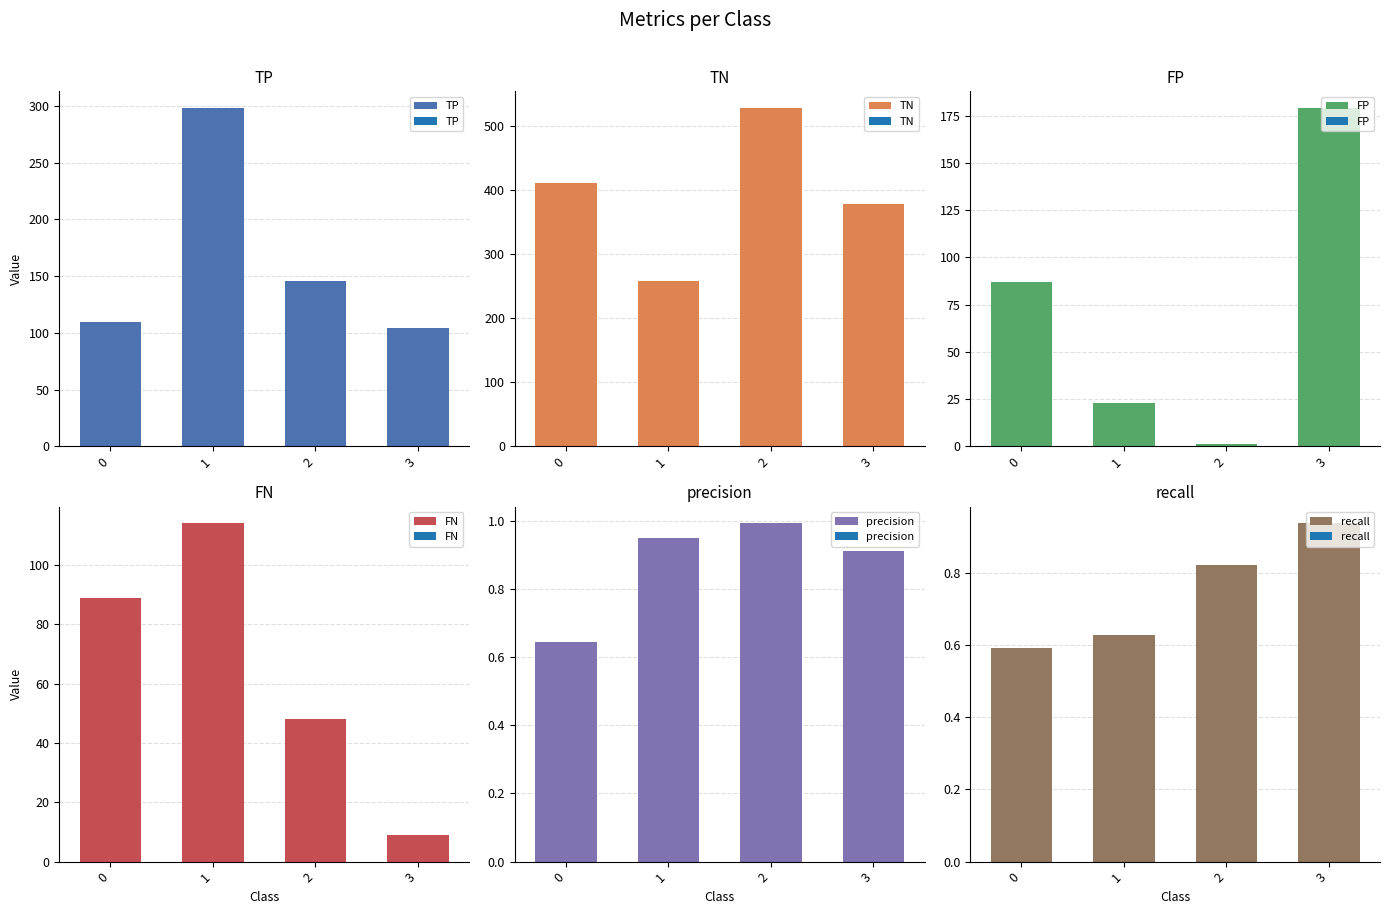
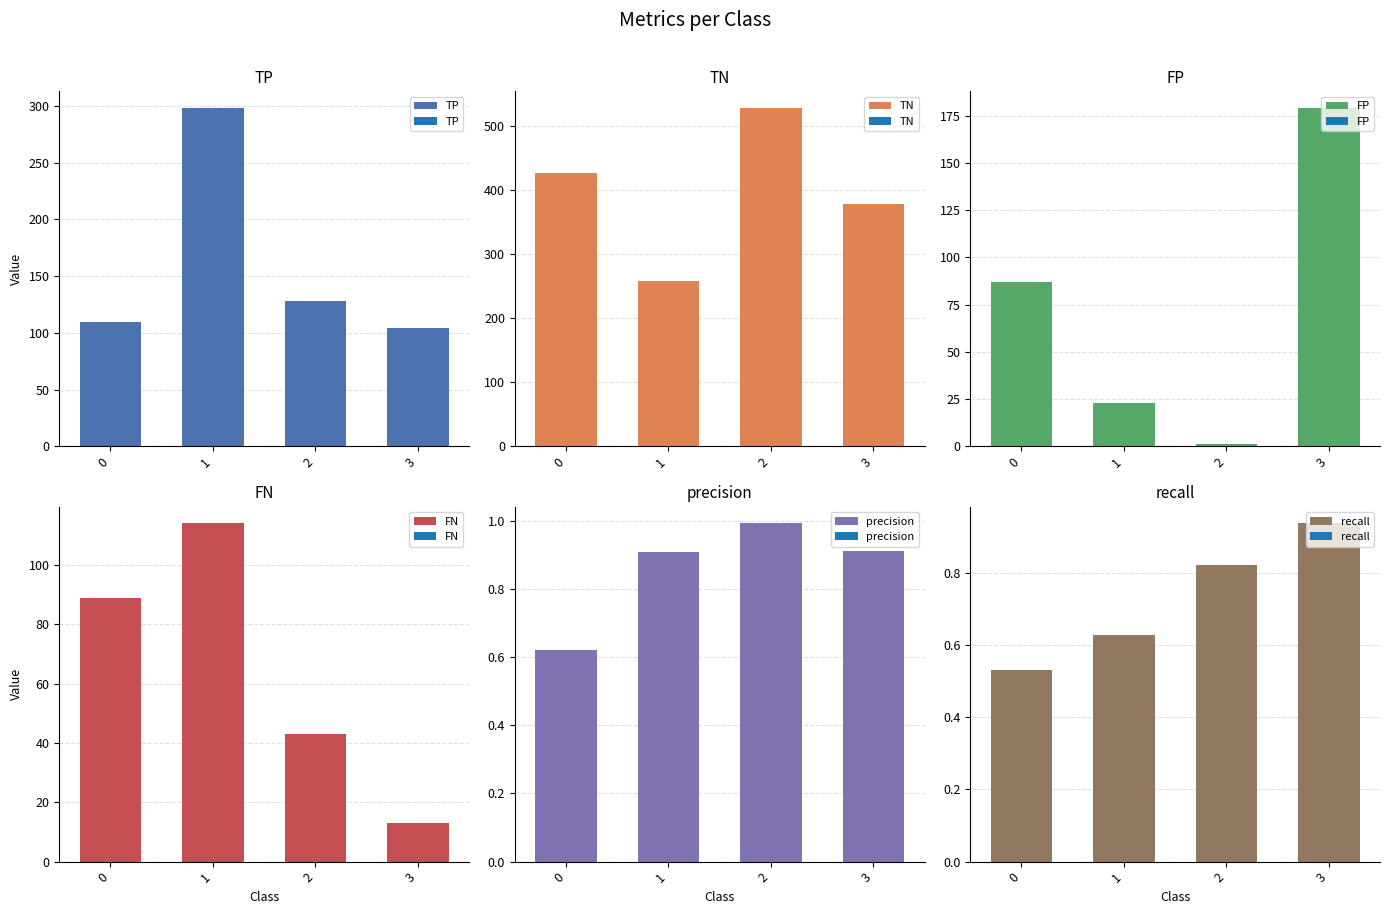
  {
    "TP": {
      "0": 110,
      "1": 298,
-     "2": 146,
+     "2": 128,
      "3": 104
    },
    "TN": {
-     "0": 410,
+     "0": 430,
      "1": 260,
      "2": 530,
      "3": 380
    },
    "FP": {
      "0": 87,
      "1": 23
    },
    "FN": {
      "0": 89,
      "1": 114,
-     "2": 48,
-     "3": 9
+     "2": 43,
+     "3": 13
    },
    "precision": {
-     "0": 0.65,
-     "1": 0.95,
+     "0": 0.62,
+     "1": 0.91,
      "2": 0.99,
      "3": 0.91
    },
    "recall": {
-     "0": 0.59,
+     "0": 0.53,
      "1": 0.63,
      "2": 0.82
    }
  }
